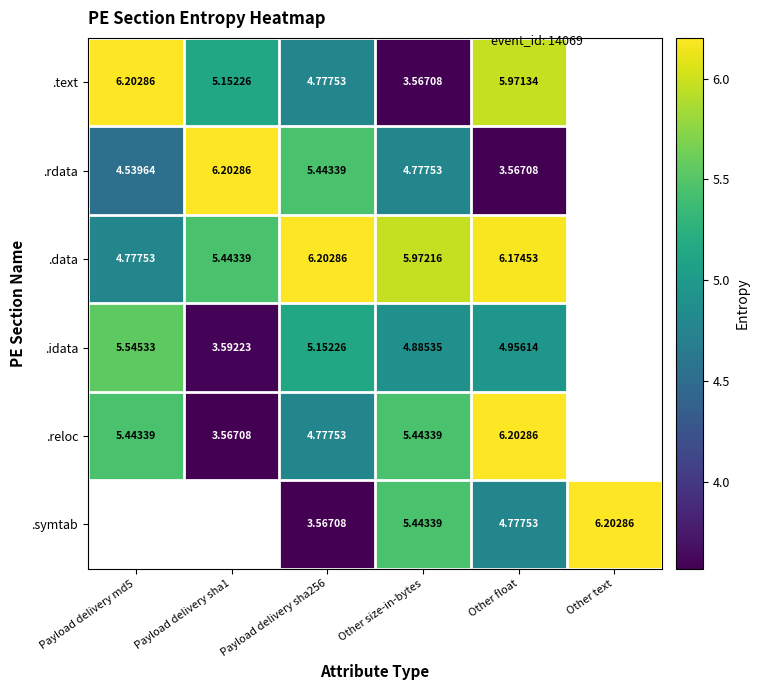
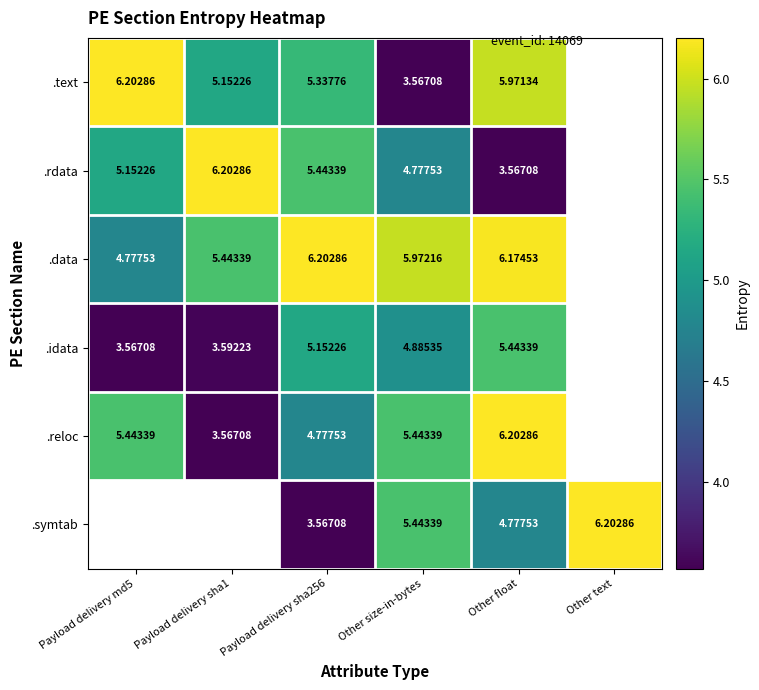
  {
    ".text": {
      "Payload delivery md5": 6.20286,
      "Payload delivery sha1": 5.15226,
-     "Payload delivery sha256": 4.77753,
+     "Payload delivery sha256": 5.33776,
      "Other size-in-bytes": 3.56708,
      "Other float": 5.97134
    },
    ".rdata": {
-     "Payload delivery md5": 4.53964,
+     "Payload delivery md5": 5.15226,
      "Payload delivery sha1": 6.20286,
      "Payload delivery sha256": 5.44339,
      "Other size-in-bytes": 4.77753,
      "Other float": 3.56708
    },
    ".data": {
      "Payload delivery md5": 4.77753,
      "Payload delivery sha1": 5.44339,
      "Payload delivery sha256": 6.20286,
      "Other size-in-bytes": 5.97216,
      "Other float": 6.17453
    },
    ".idata": {
-     "Payload delivery md5": 5.54533,
+     "Payload delivery md5": 3.56708,
      "Payload delivery sha1": 3.59223,
      "Payload delivery sha256": 5.15226,
      "Other size-in-bytes": 4.88535,
-     "Other float": 4.95614
+     "Other float": 5.44339
    },
    ".reloc": {
      "Payload delivery md5": 5.44339,
      "Payload delivery sha1": 3.56708,
      "Payload delivery sha256": 4.77753,
      "Other size-in-bytes": 5.44339,
      "Other float": 6.20286
    },
    ".symtab": {
      "Payload delivery sha256": 3.56708,
      "Other size-in-bytes": 5.44339,
      "Other float": 4.77753,
      "Other text": 6.20286
    }
  }
